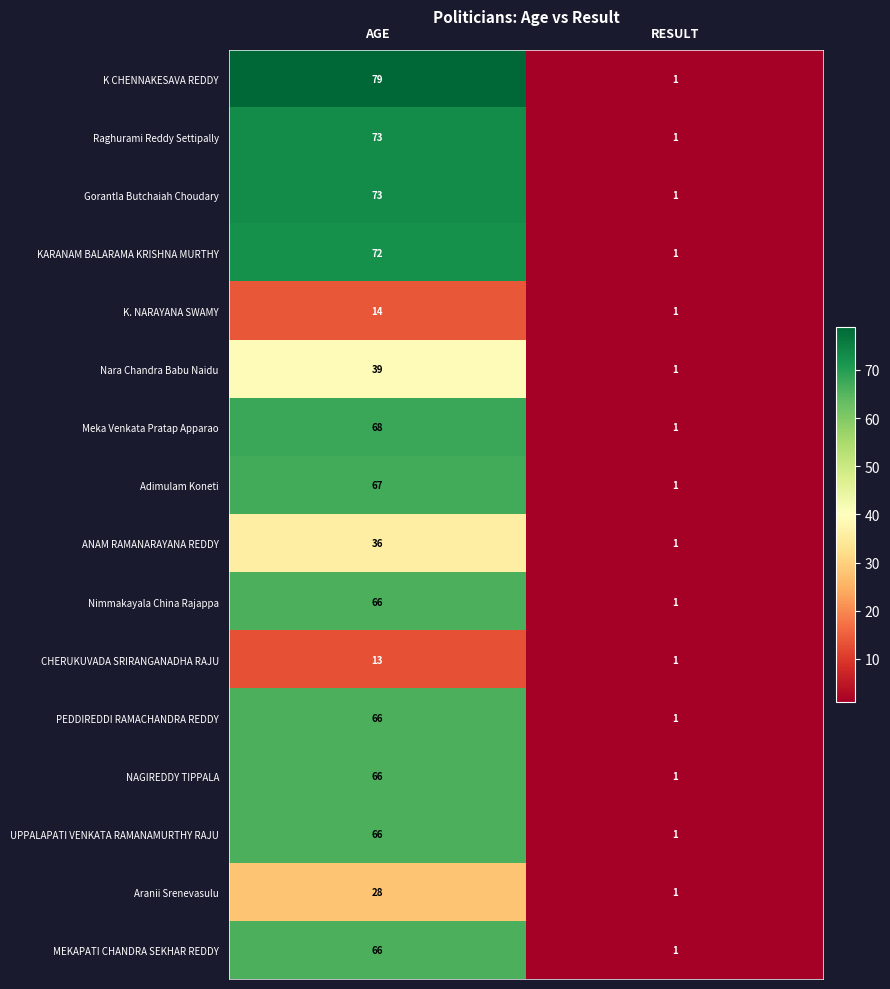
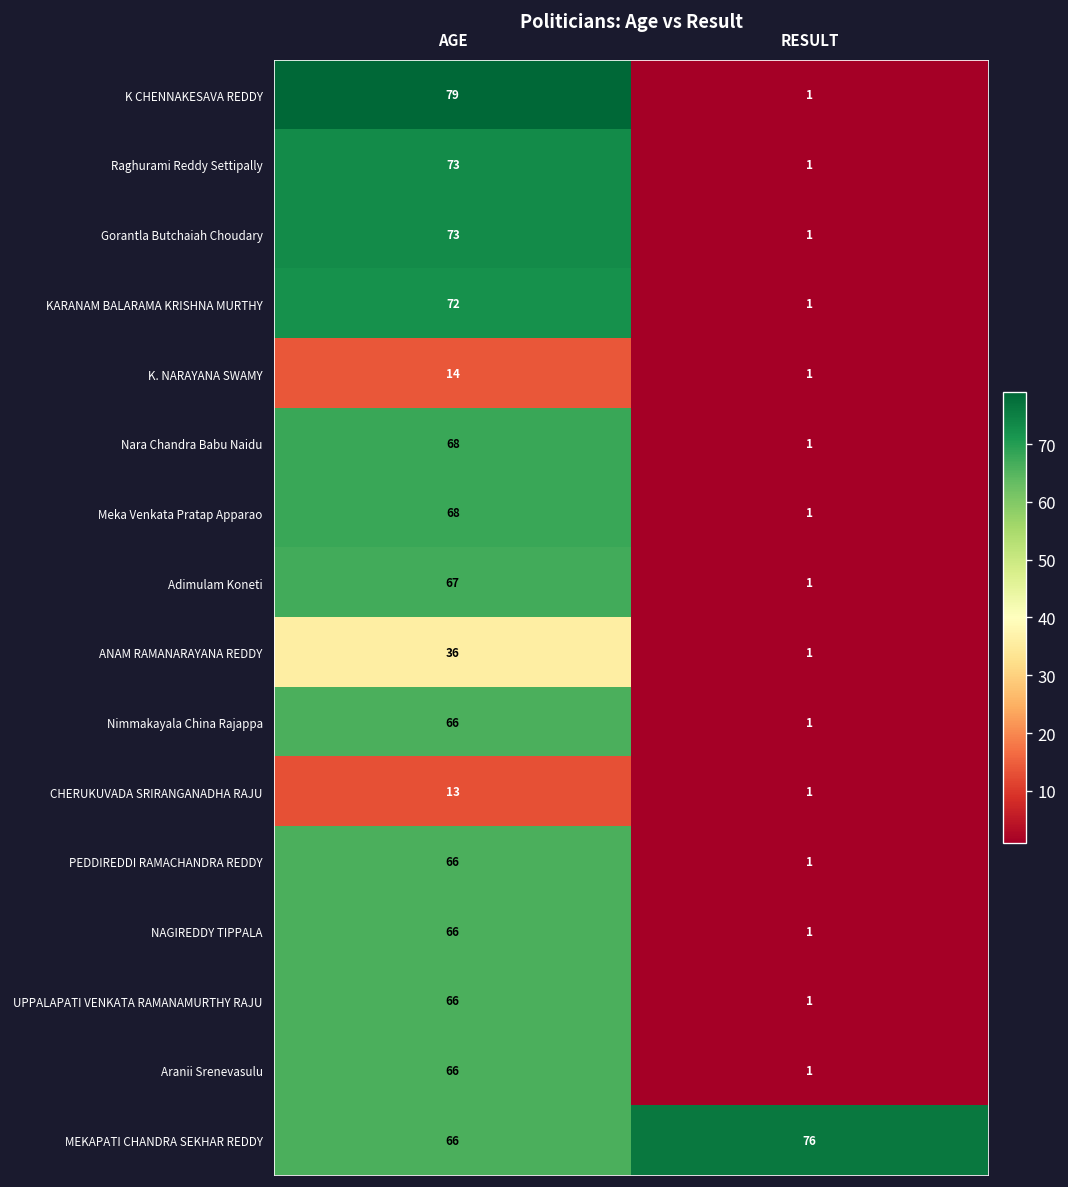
  {
    "K CHENNAKESAVA REDDY": {
      "AGE": 79,
      "RESULT": 1
    },
    "Raghurami Reddy Settipally": {
      "AGE": 73,
      "RESULT": 1
    },
    "Gorantla Butchaiah Choudary": {
      "AGE": 73,
      "RESULT": 1
    },
    "KARANAM BALARAMA KRISHNA MURTHY": {
      "AGE": 72,
      "RESULT": 1
    },
    "K. NARAYANA SWAMY": {
      "AGE": 14,
      "RESULT": 1
    },
    "Nara Chandra Babu Naidu": {
-     "AGE": 39,
+     "AGE": 68,
      "RESULT": 1
    },
    "Meka Venkata Pratap Apparao": {
      "AGE": 68,
      "RESULT": 1
    },
    "Adimulam Koneti": {
      "AGE": 67,
      "RESULT": 1
    },
    "ANAM RAMANARAYANA REDDY": {
      "AGE": 36,
      "RESULT": 1
    },
    "Nimmakayala China Rajappa": {
      "AGE": 66,
      "RESULT": 1
    },
    "CHERUKUVADA SRIRANGANADHA RAJU": {
      "AGE": 13,
      "RESULT": 1
    },
    "PEDDIREDDI RAMACHANDRA REDDY": {
      "AGE": 66,
      "RESULT": 1
    },
    "NAGIREDDY TIPPALA": {
      "AGE": 66,
      "RESULT": 1
    },
    "UPPALAPATI VENKATA RAMANAMURTHY RAJU": {
      "AGE": 66,
      "RESULT": 1
    },
    "Aranii Srenevasulu": {
-     "AGE": 28,
+     "AGE": 66,
      "RESULT": 1
    },
    "MEKAPATI CHANDRA SEKHAR REDDY": {
      "AGE": 66,
-     "RESULT": 1
+     "RESULT": 76
    }
  }
